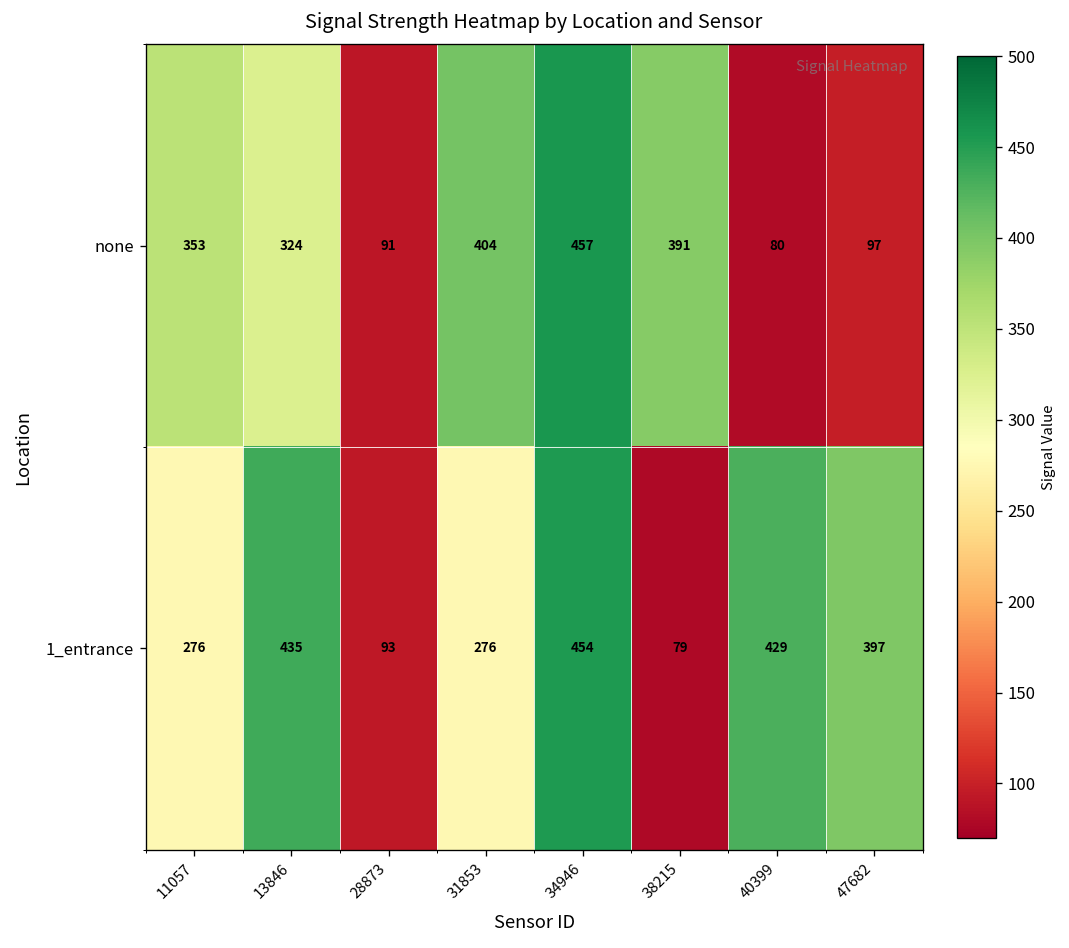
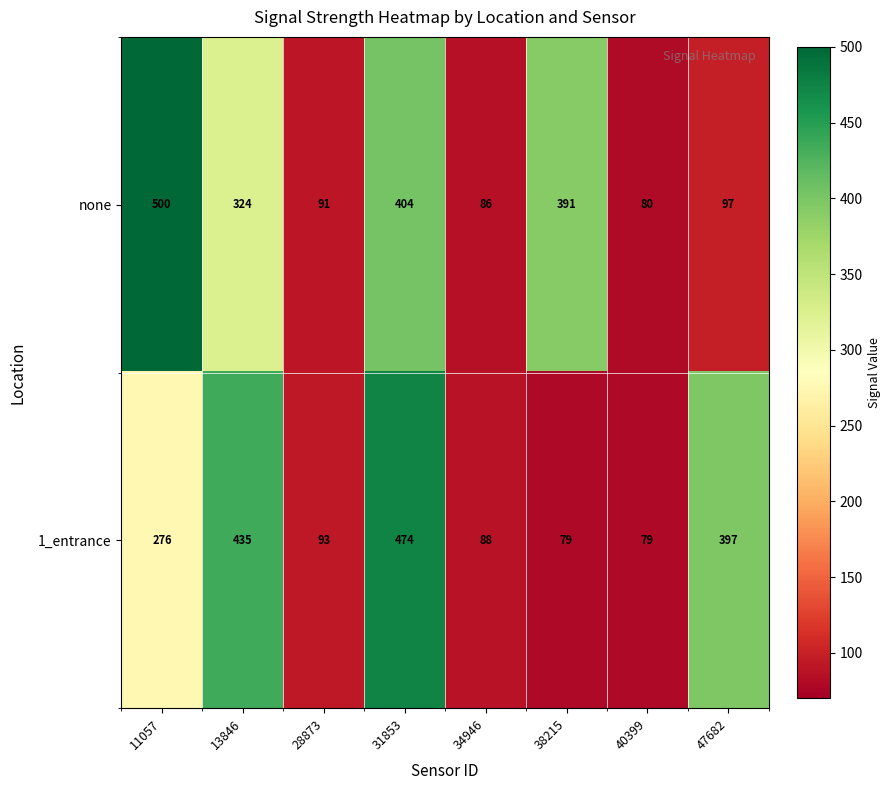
  {
    "none": {
-     "11057": 353,
+     "11057": 500,
      "13846": 324,
      "28873": 91,
      "31853": 404,
-     "34946": 457,
+     "34946": 86,
      "38215": 391,
      "40399": 80
    },
    "1_entrance": {
      "11057": 276,
      "13846": 435,
      "28873": 93,
-     "31853": 276,
-     "34946": 454,
+     "31853": 474,
+     "34946": 88,
      "38215": 79,
-     "40399": 429,
+     "40399": 79,
      "47682": 397
    }
  }
